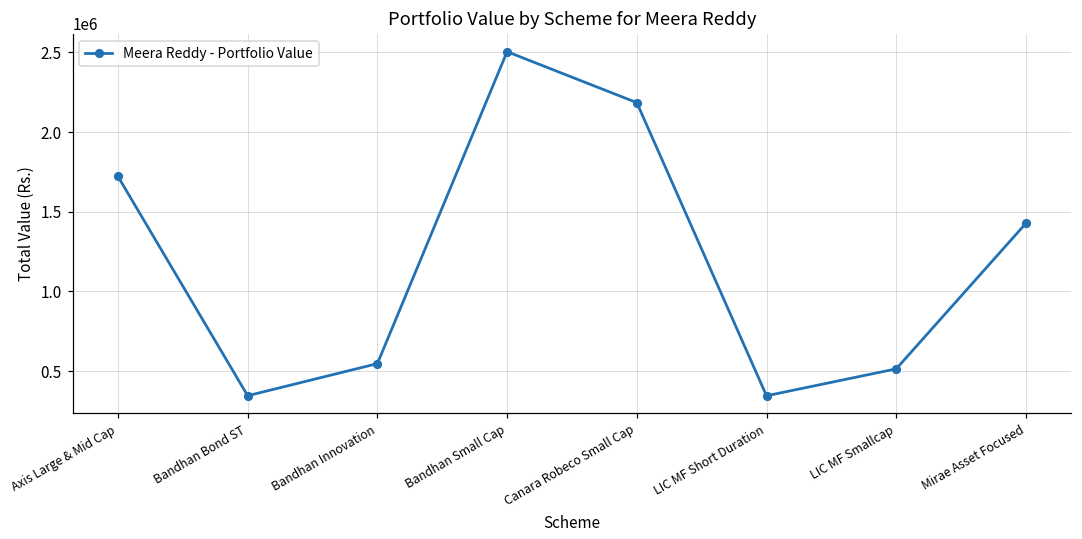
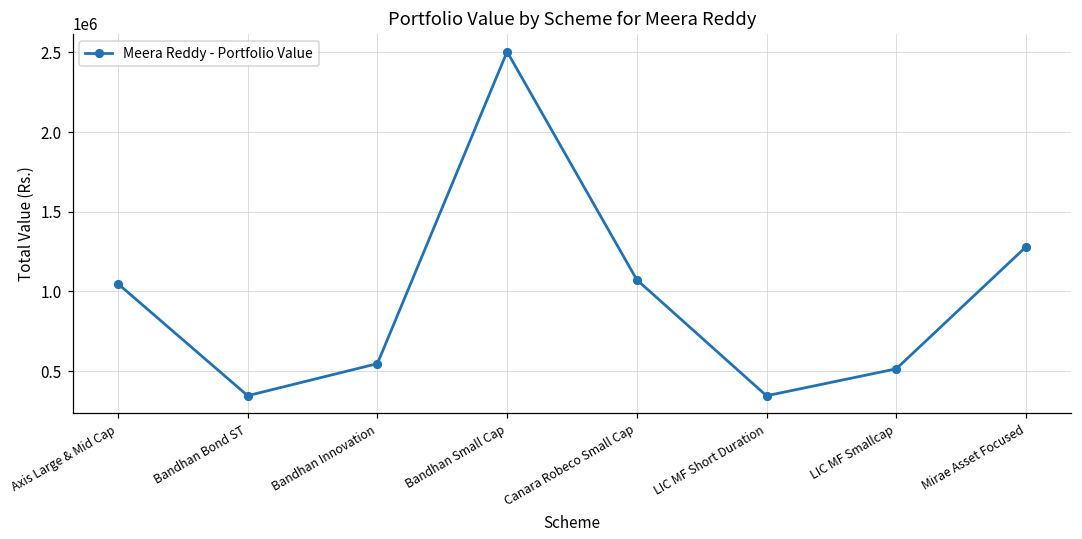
  {
-   "Axis Large & Mid Cap": 1720000,
+   "Axis Large & Mid Cap": 1050000,
    "Bandhan Bond ST": 350000,
    "Bandhan Innovation": 550000,
    "Bandhan Small Cap": 2500000,
-   "Canara Robeco Small Cap": 2180000,
+   "Canara Robeco Small Cap": 1070000,
    "LIC MF Short Duration": 340000,
    "LIC MF Smallcap": 510000,
-   "Mirae Asset Focused": 1430000
+   "Mirae Asset Focused": 1280000
  }
